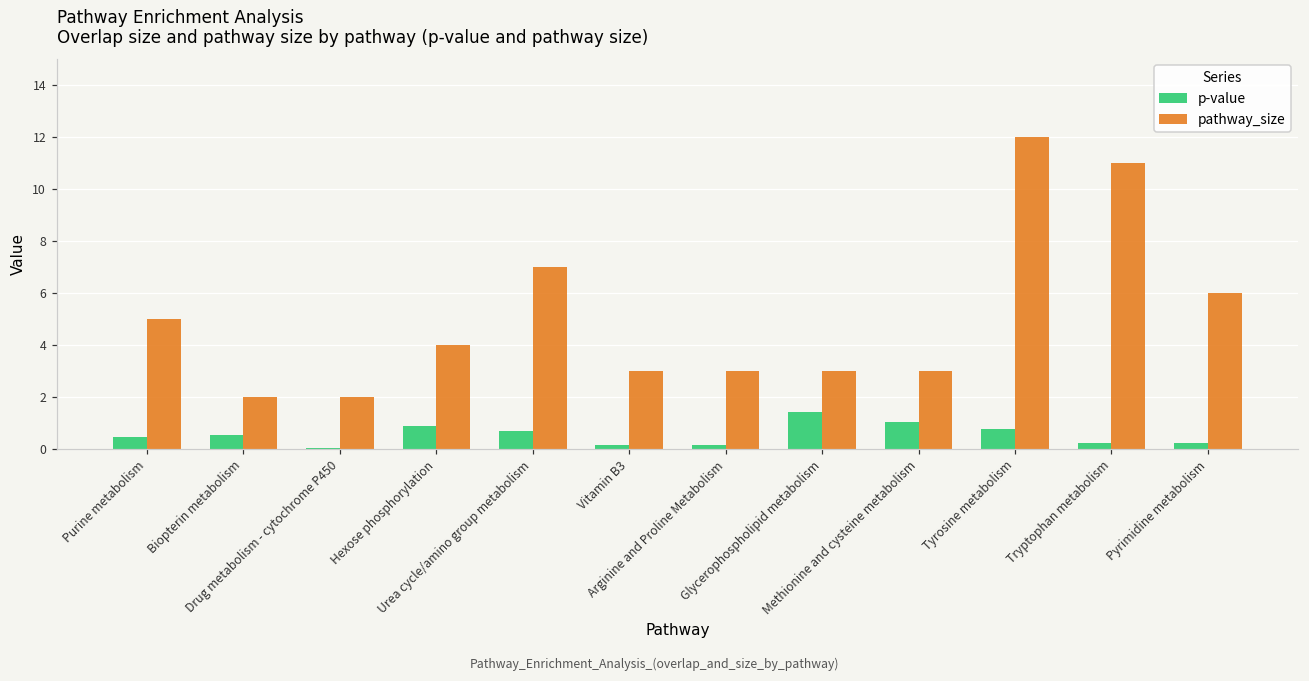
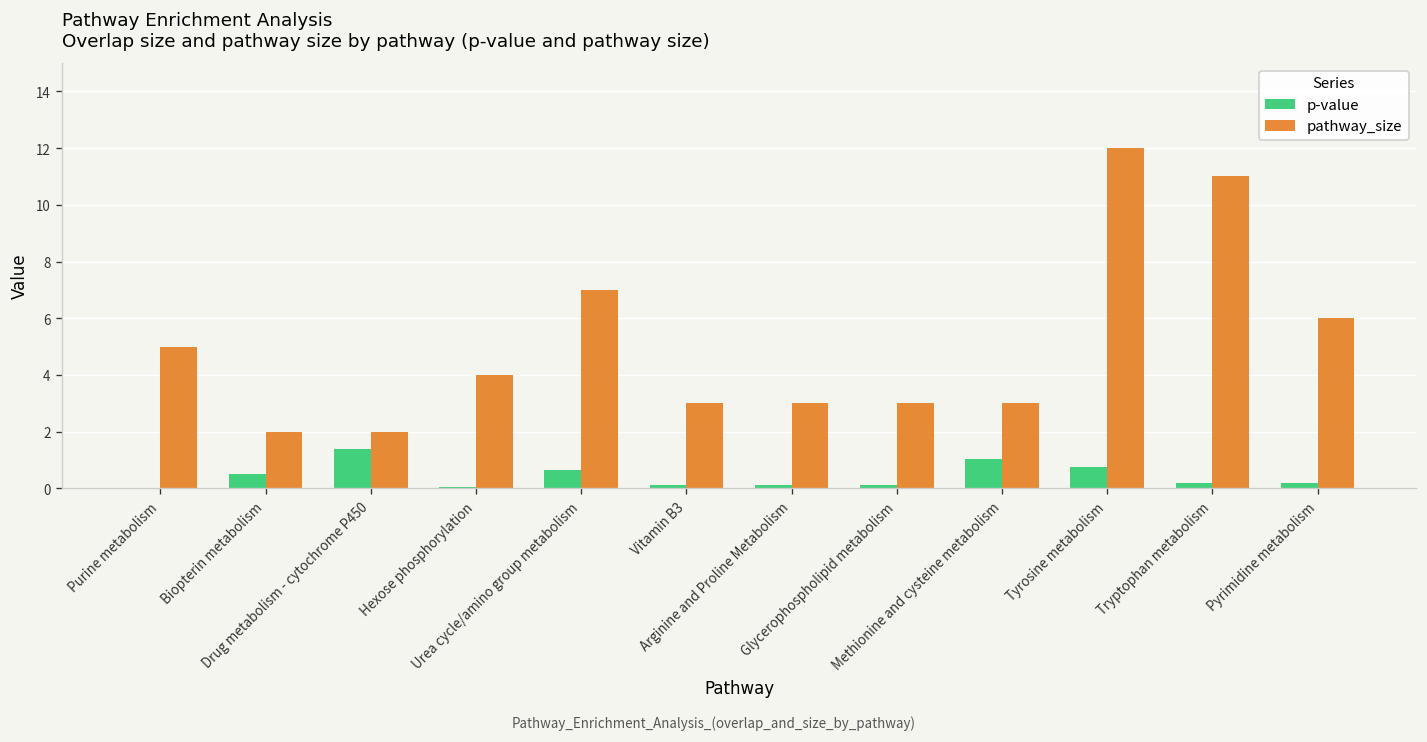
  {
    "p-value": {
-     "Purine metabolism": 0.5,
+     "Purine metabolism": 0.0,
      "Biopterin metabolism": 0.5,
-     "Drug metabolism - cytochrome P450": 0.0,
-     "Hexose phosphorylation": 0.9,
+     "Drug metabolism - cytochrome P450": 1.4,
+     "Hexose phosphorylation": 0.1,
      "Urea cycle/amino group metabolism": 0.7,
      "Vitamin B3": 0.1,
      "Arginine and Proline Metabolism": 0.1,
-     "Glycerophospholipid metabolism": 1.4,
+     "Glycerophospholipid metabolism": 0.1,
      "Methionine and cysteine metabolism": 1.0,
      "Tyrosine metabolism": 0.8,
      "Tryptophan metabolism": 0.2,
      "Pyrimidine metabolism": 0.2
    },
    "pathway_size": {
      "Purine metabolism": 5.0,
      "Biopterin metabolism": 2.0,
      "Drug metabolism - cytochrome P450": 2.0,
      "Hexose phosphorylation": 4.0,
      "Urea cycle/amino group metabolism": 7.0,
      "Vitamin B3": 3.0,
      "Arginine and Proline Metabolism": 3.0,
      "Glycerophospholipid metabolism": 3.0,
      "Methionine and cysteine metabolism": 3.0,
      "Tyrosine metabolism": 12.0,
      "Tryptophan metabolism": 11.0,
      "Pyrimidine metabolism": 6.0
    }
  }
